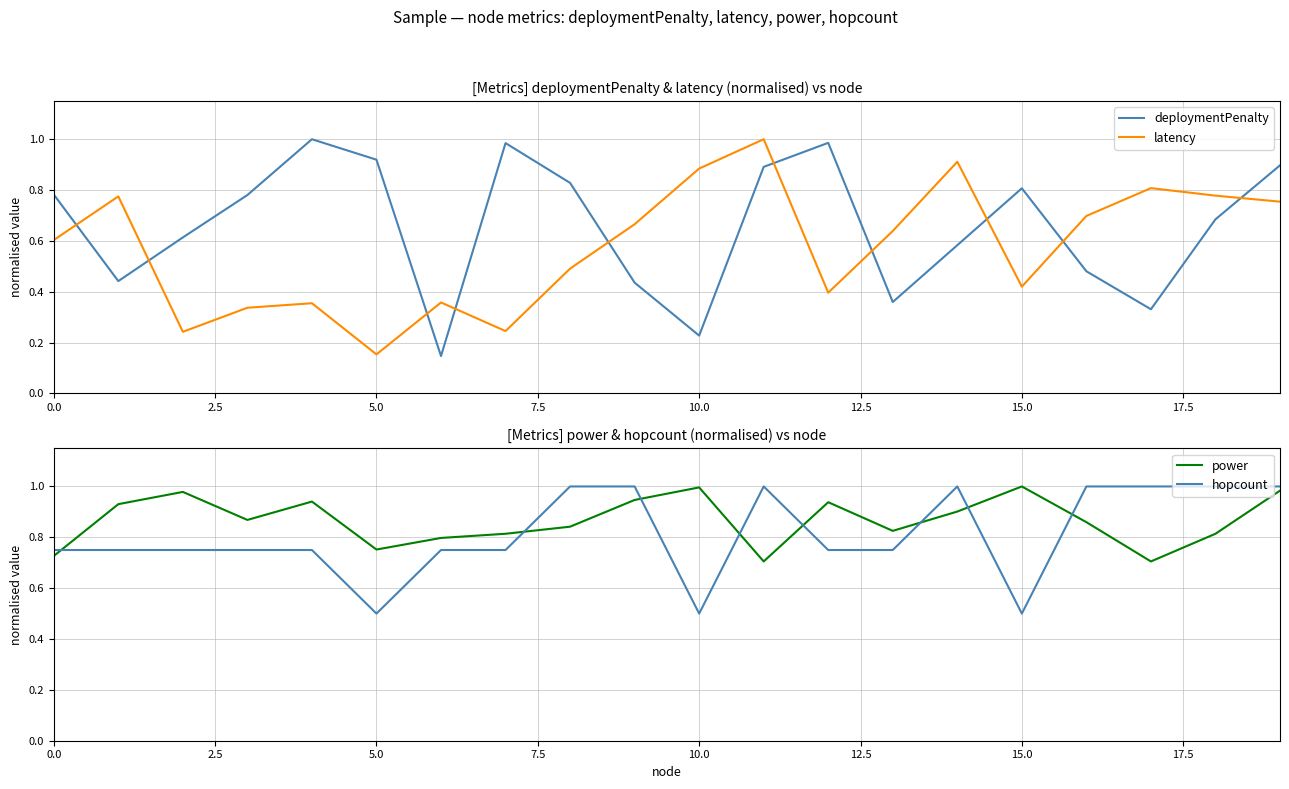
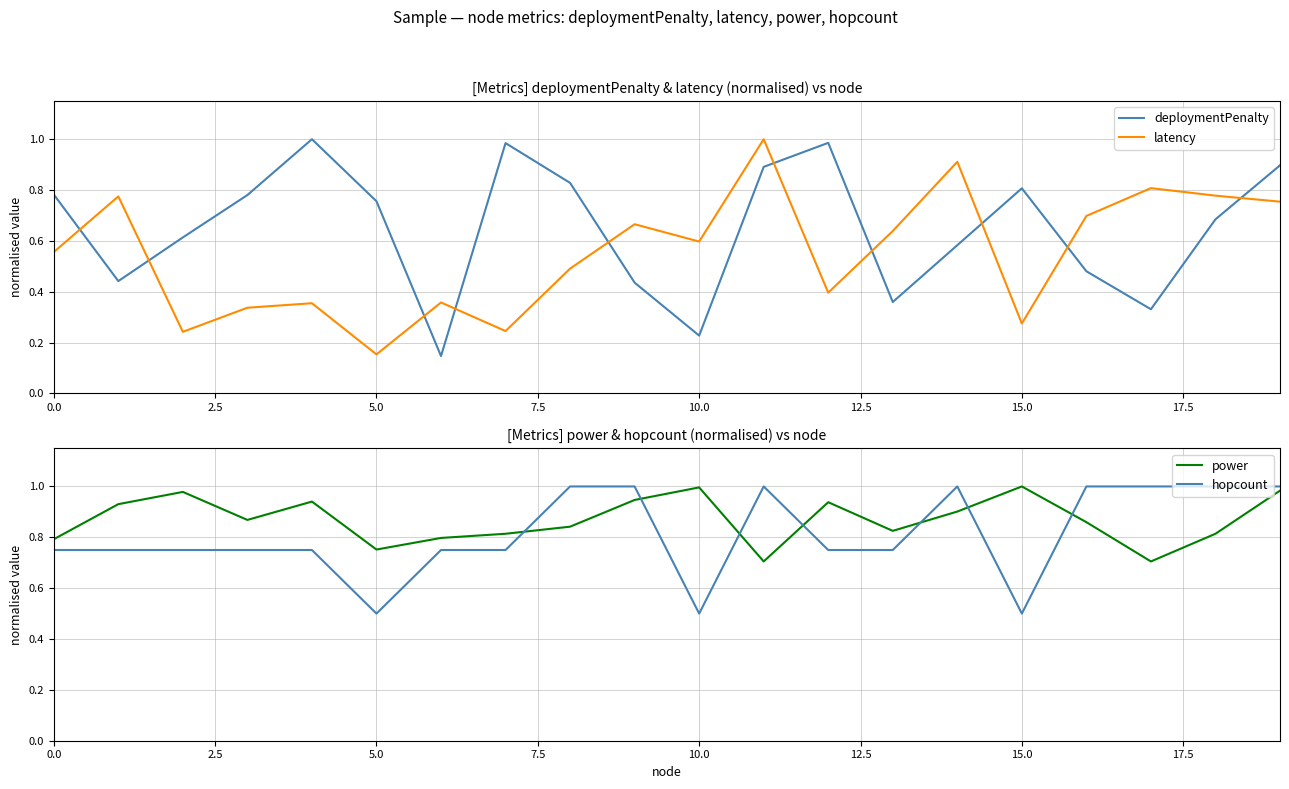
  {
    "[Metrics] deploymentPenalty & latency (normalised) vs node": {
      "deploymentPenalty": {
        "0.0": 0.78,
-       "5.0": 0.92,
+       "5.0": 0.76,
        "10.0": 0.23,
        "15.0": 0.81
      },
      "latency": {
-       "0.0": 0.60,
+       "0.0": 0.56,
        "5.0": 0.15,
-       "10.0": 0.88,
-       "15.0": 0.42
+       "10.0": 0.60,
+       "15.0": 0.28
      }
    },
    "[Metrics] power & hopcount (normalised) vs node": {
      "power": {
-       "0.0": 0.73,
+       "0.0": 0.79,
        "5.0": 0.75,
        "10.0": 1.00,
        "15.0": 1.00
      },
      "hopcount": {
        "0.0": 0.75,
        "5.0": 0.50,
        "10.0": 0.50,
        "15.0": 0.50
      }
    }
  }
